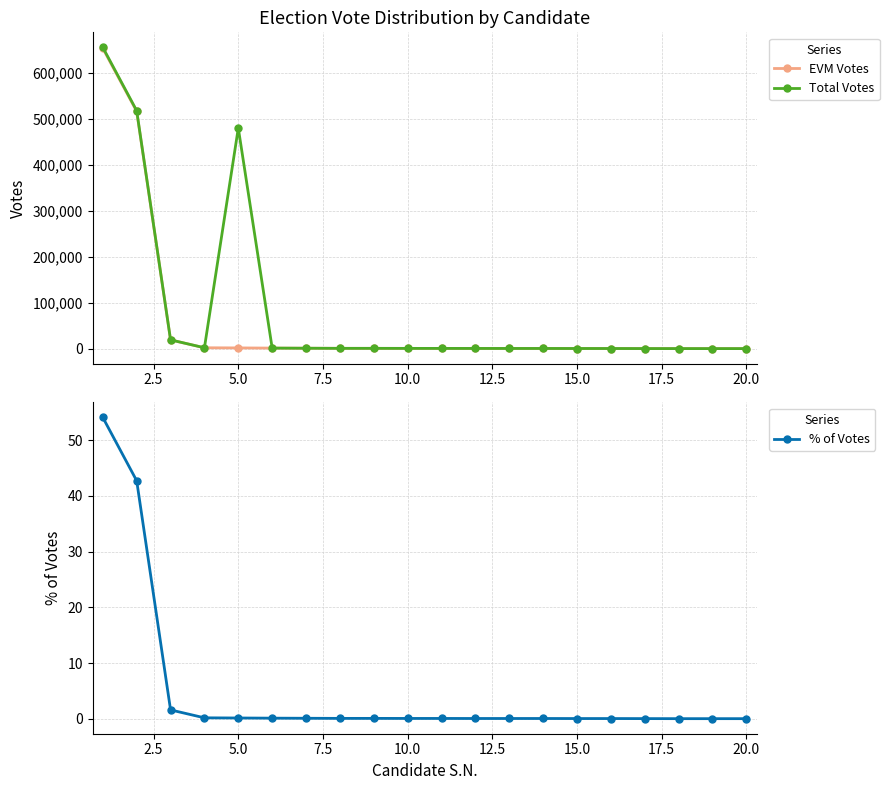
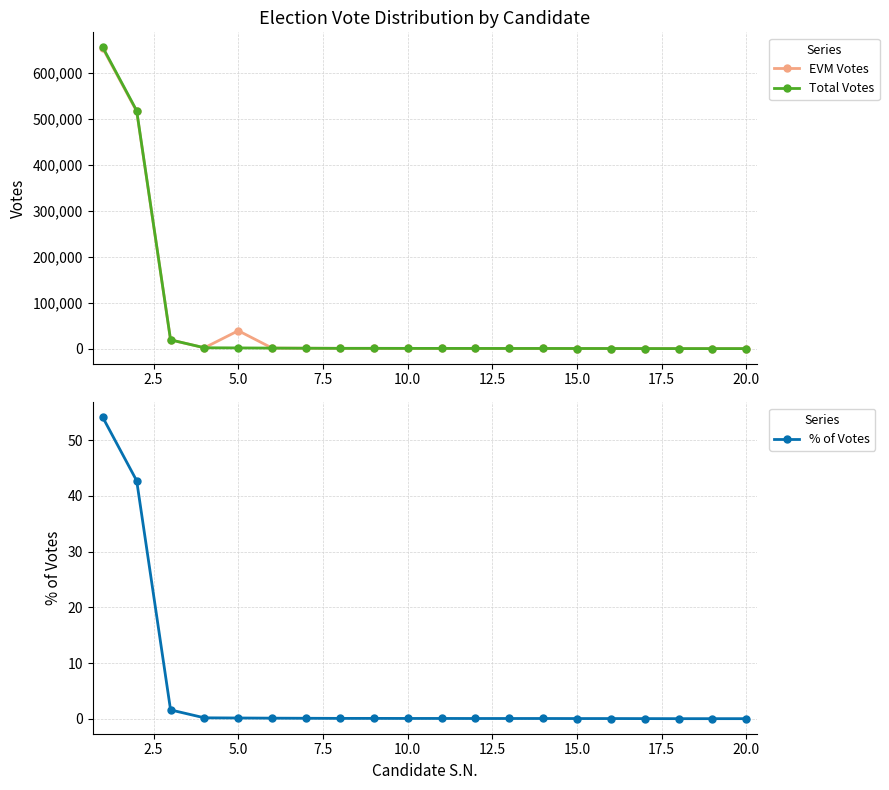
  {
    "Election Vote Distribution by Candidate": {
      "EVM Votes": {
-       "5.0": "0"
+       "5.0": "40,000"
      },
      "Total Votes": {
-       "5.0": "480,000"
+       "5.0": "0"
      }
    }
  }
